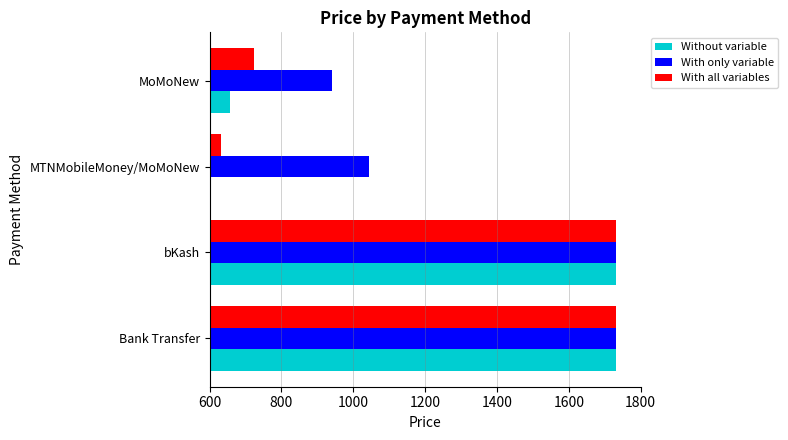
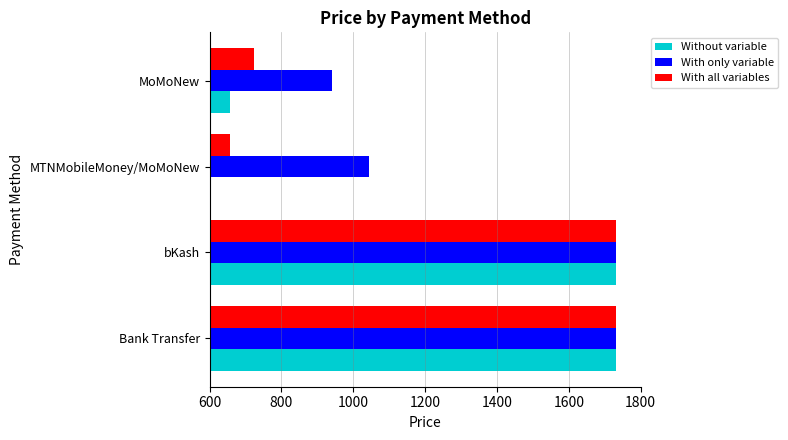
  {
    "Without variable": {
      "MoMoNew": 660,
      "bKash": 1730,
      "Bank Transfer": 1730
    },
    "With only variable": {
      "MoMoNew": 940,
      "MTNMobileMoney/MoMoNew": 1040,
      "bKash": 1730,
      "Bank Transfer": 1730
    },
    "With all variables": {
      "MoMoNew": 720,
-     "MTNMobileMoney/MoMoNew": 630,
+     "MTNMobileMoney/MoMoNew": 660,
      "bKash": 1730,
      "Bank Transfer": 1730
    }
  }
